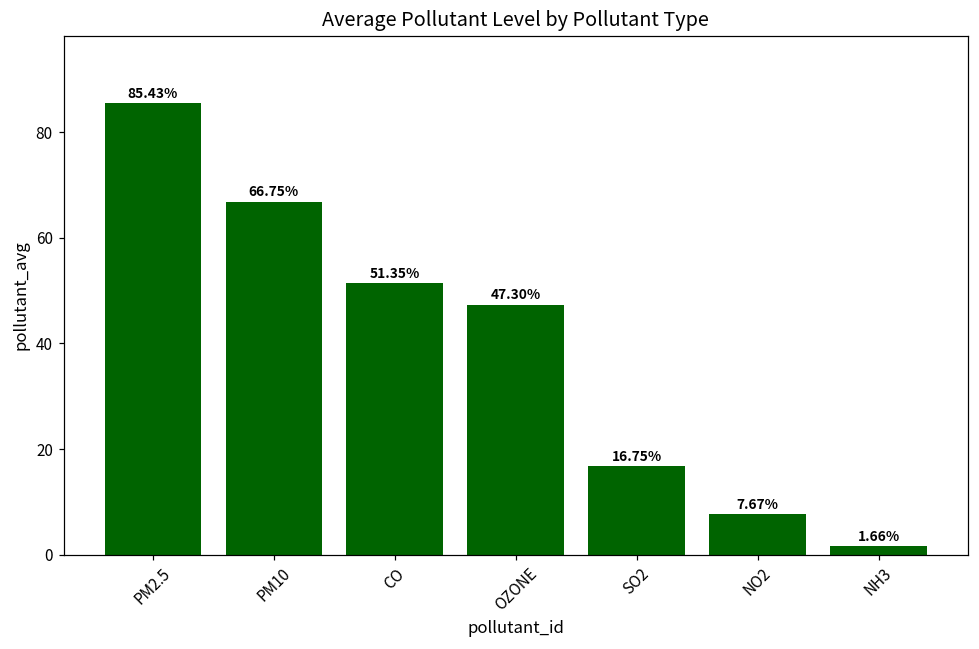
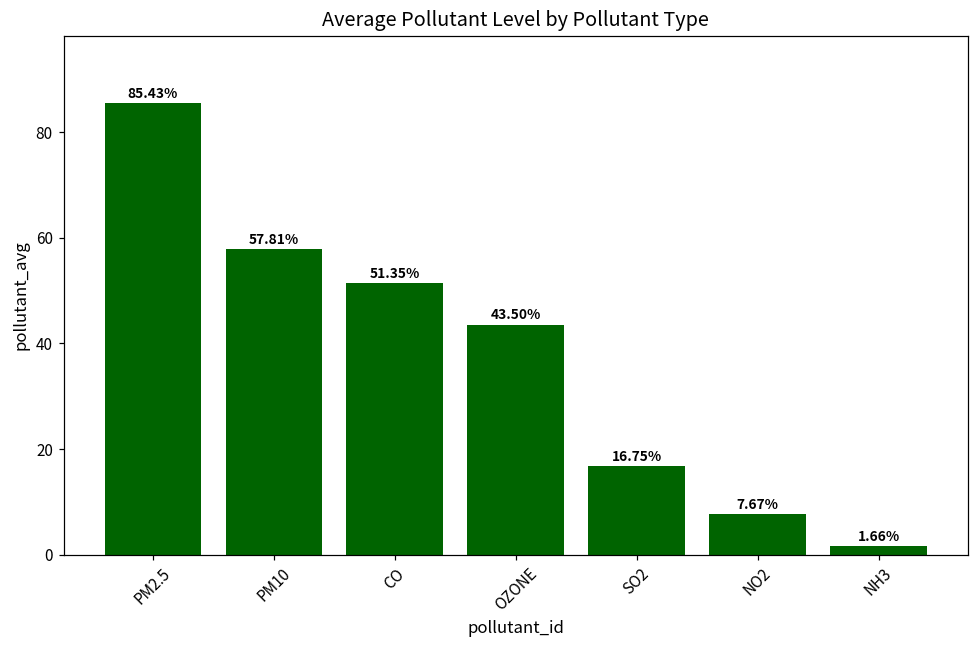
  {
    "PM2.5": "85.43%",
-   "PM10": "66.75%",
+   "PM10": "57.81%",
    "CO": "51.35%",
-   "OZONE": "47.30%",
+   "OZONE": "43.50%",
    "SO2": "16.75%",
    "NO2": "7.67%",
    "NH3": "1.66%"
  }
